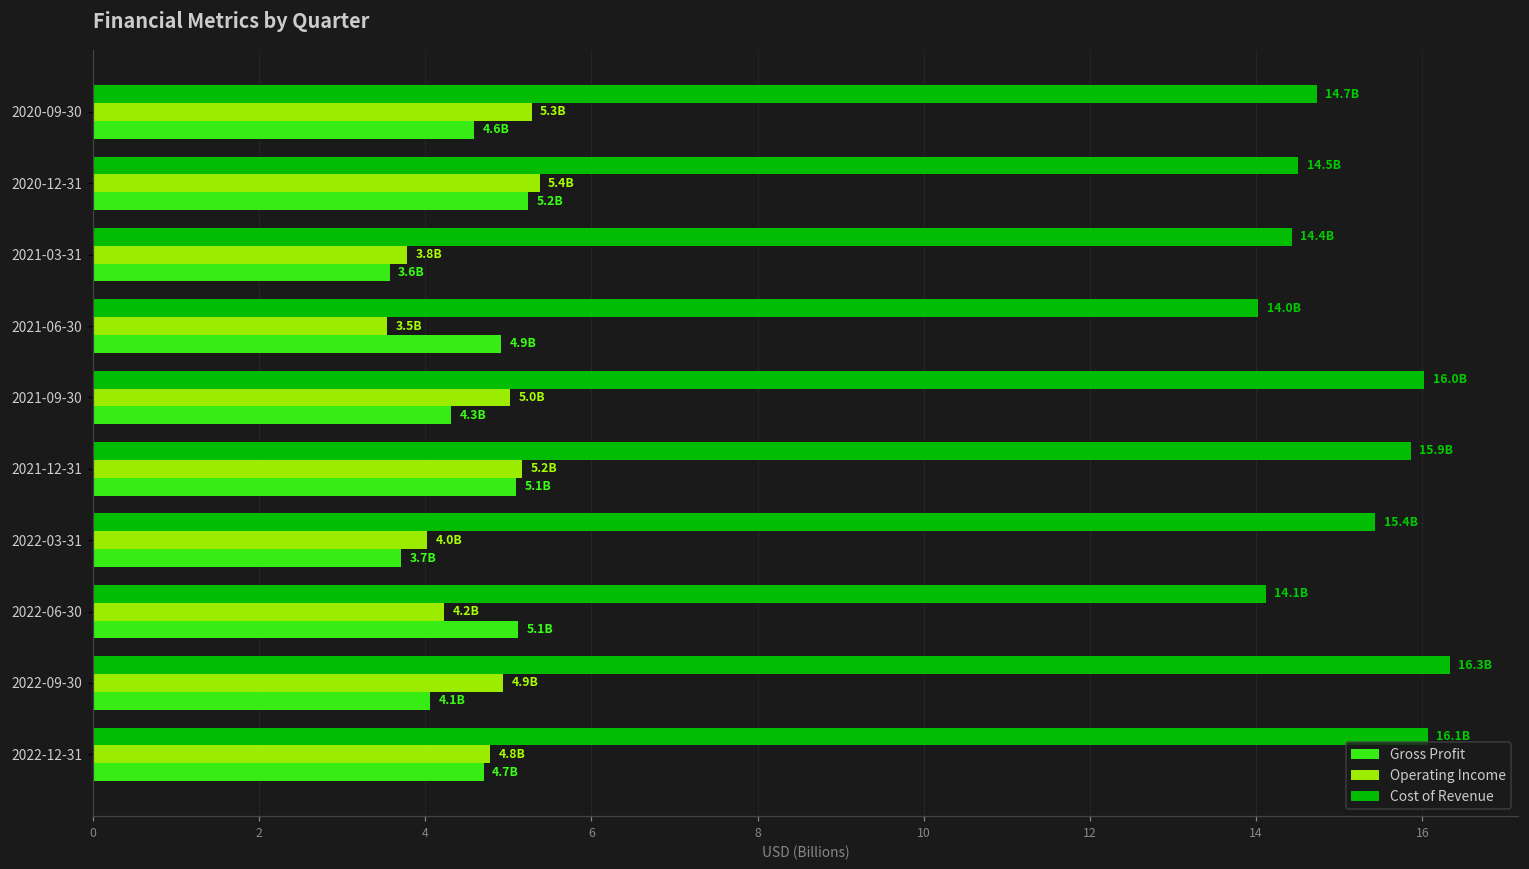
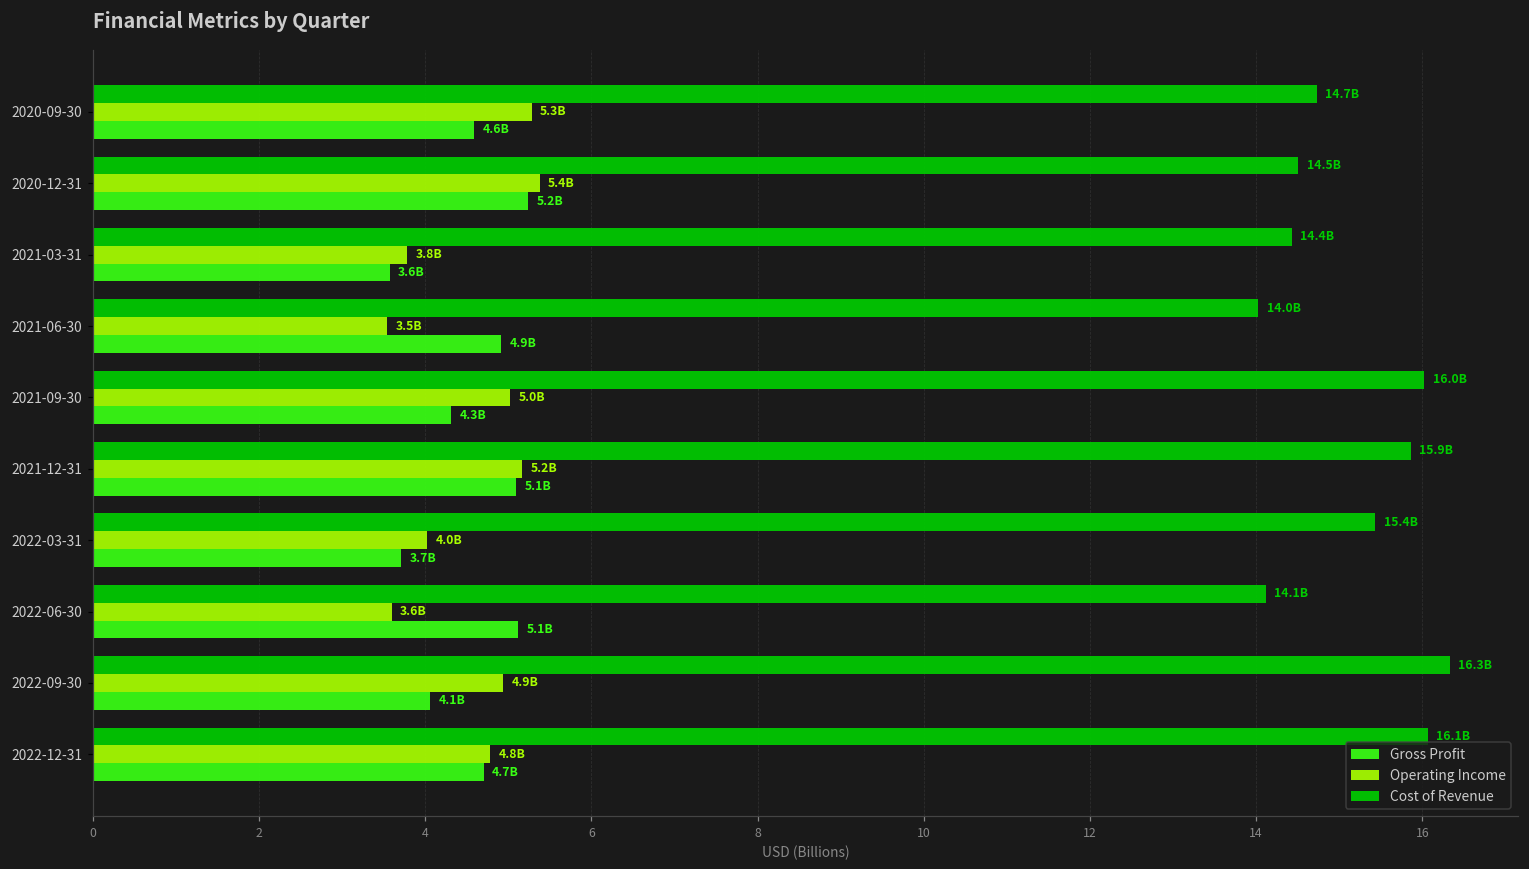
  {
    "Gross Profit": {
      "2020-09-30": "4.6B",
      "2020-12-31": "5.2B",
      "2021-03-31": "3.6B",
      "2021-06-30": "4.9B",
      "2021-09-30": "4.3B",
      "2021-12-31": "5.1B",
      "2022-03-31": "3.7B",
      "2022-06-30": "5.1B",
      "2022-09-30": "4.1B",
      "2022-12-31": "4.7B"
    },
    "Operating Income": {
      "2020-09-30": "5.3B",
      "2020-12-31": "5.4B",
      "2021-03-31": "3.8B",
      "2021-06-30": "3.5B",
      "2021-09-30": "5.0B",
      "2021-12-31": "5.2B",
      "2022-03-31": "4.0B",
-     "2022-06-30": "4.2B",
+     "2022-06-30": "3.6B",
      "2022-09-30": "4.9B",
      "2022-12-31": "4.8B"
    },
    "Cost of Revenue": {
      "2020-09-30": "14.7B",
      "2020-12-31": "14.5B",
      "2021-03-31": "14.4B",
      "2021-06-30": "14.0B",
      "2021-09-30": "16.0B",
      "2021-12-31": "15.9B",
      "2022-03-31": "15.4B",
      "2022-06-30": "14.1B",
      "2022-09-30": "16.3B"
    }
  }
